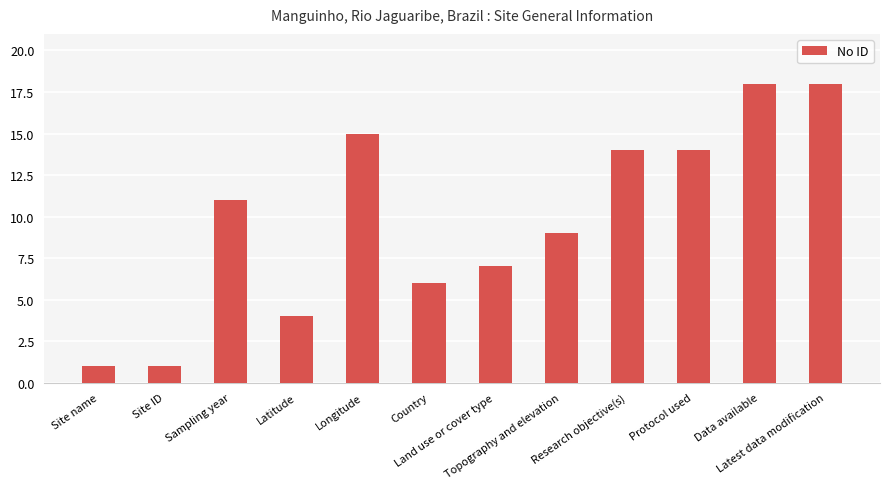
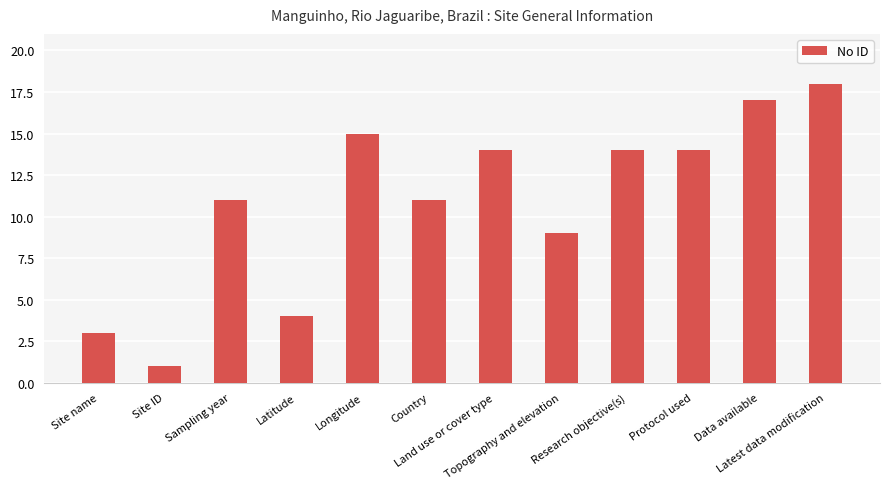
  {
-   "Site name": 1,
+   "Site name": 3,
    "Site ID": 1,
    "Sampling year": 11,
    "Latitude": 4,
    "Longitude": 15,
-   "Country": 6,
-   "Land use or cover type": 7,
+   "Country": 11,
+   "Land use or cover type": 14,
    "Topography and elevation": 9,
    "Research objective(s)": 14,
    "Protocol used": 14,
-   "Data available": 18,
+   "Data available": 17,
    "Latest data modification": 18
  }
